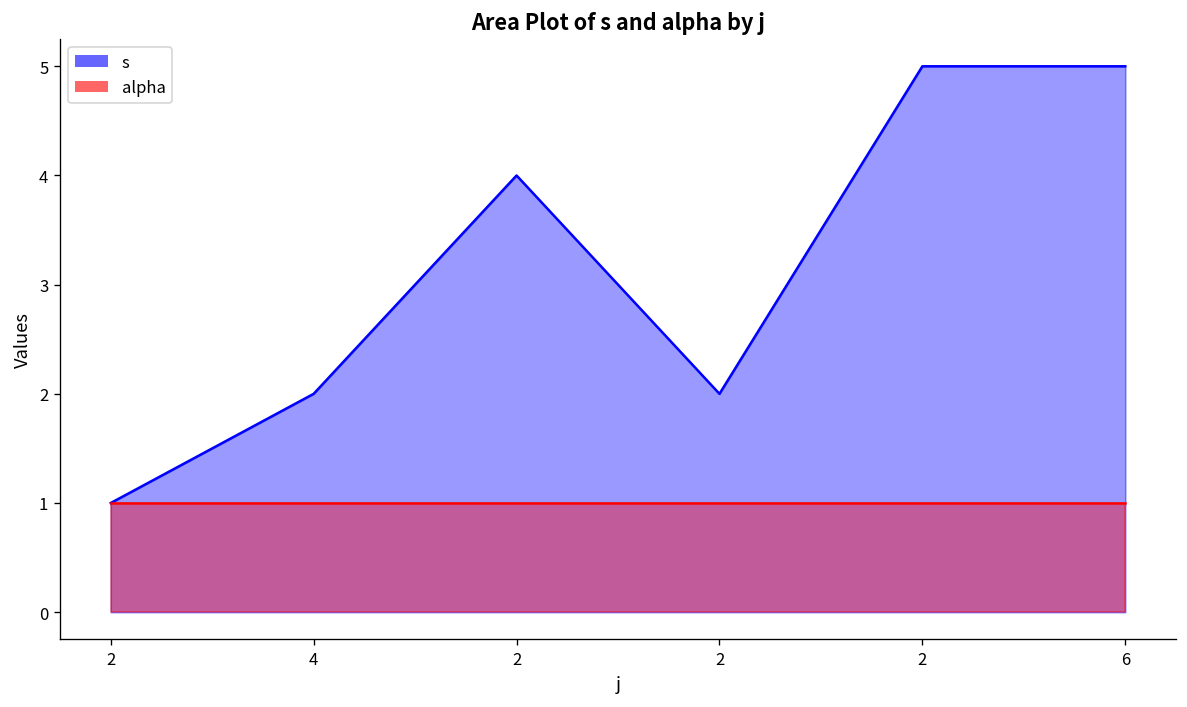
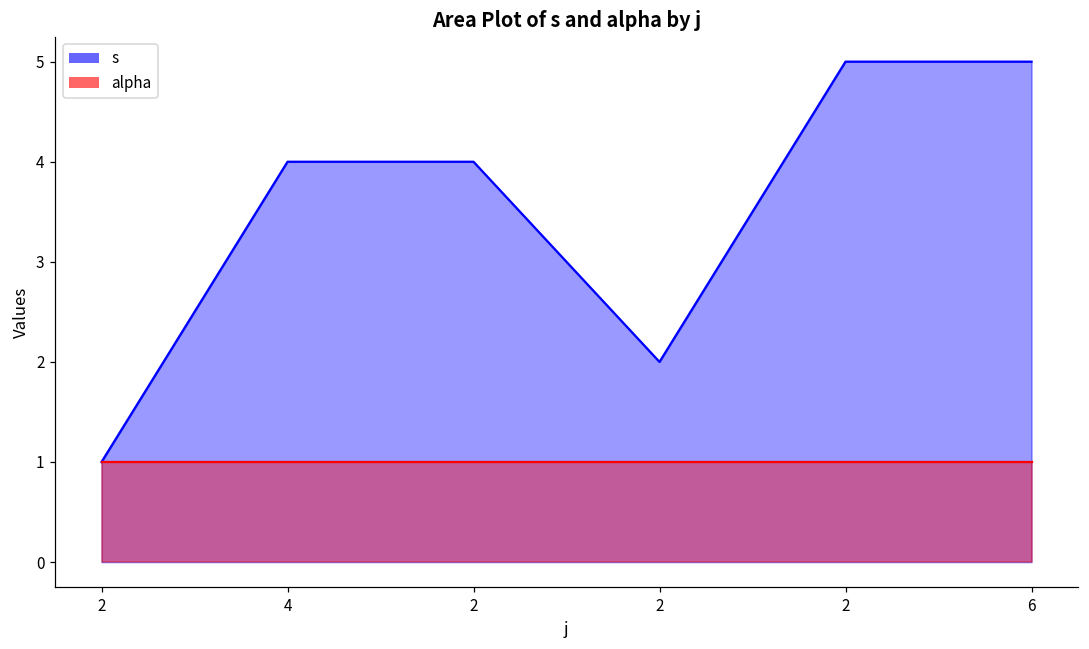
  {
    "s": {
-     "4": 2,
+     "4": 4,
      "6": 5
    },
    "alpha": {
      "4": 1,
      "6": 1
    }
  }
